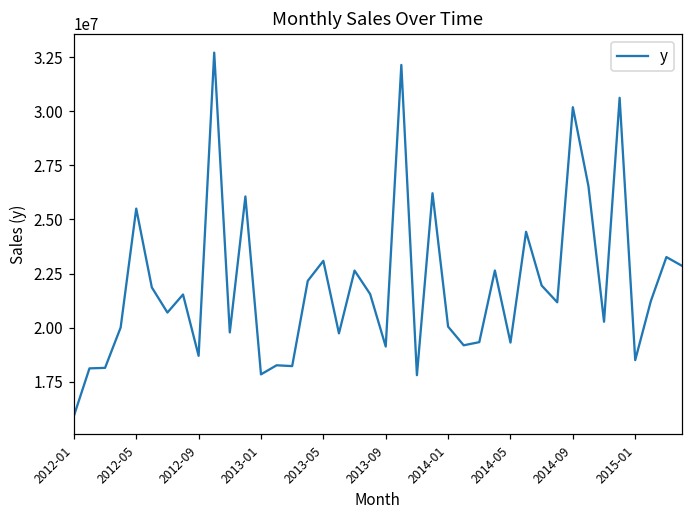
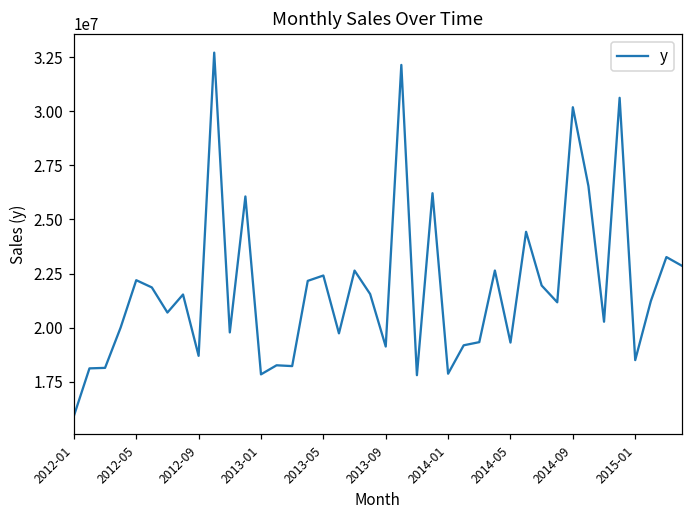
  {
    "2012-01": 15900000,
-   "2012-05": 25500000,
+   "2012-05": 22200000,
    "2012-09": 18700000,
    "2013-01": 17800000,
-   "2013-05": 23100000,
+   "2013-05": 22400000,
    "2013-09": 19100000,
-   "2014-01": 20000000,
+   "2014-01": 17900000,
    "2014-05": 19300000,
    "2014-09": 30200000,
    "2015-01": 18500000
  }
